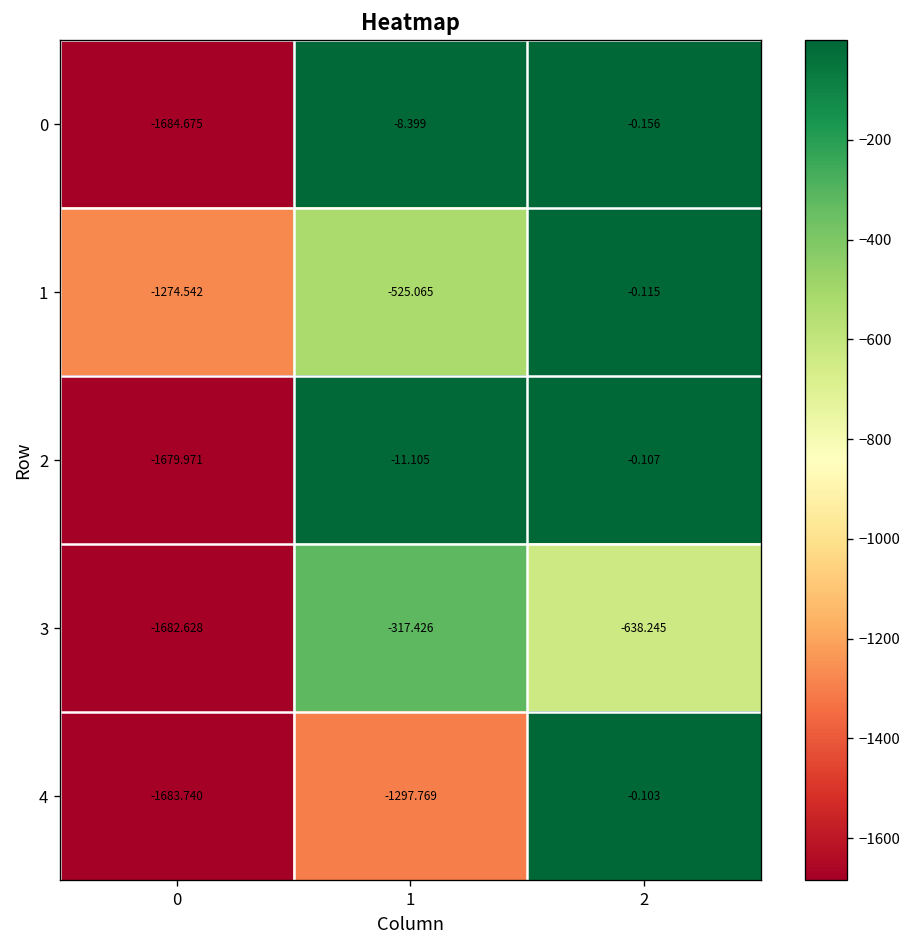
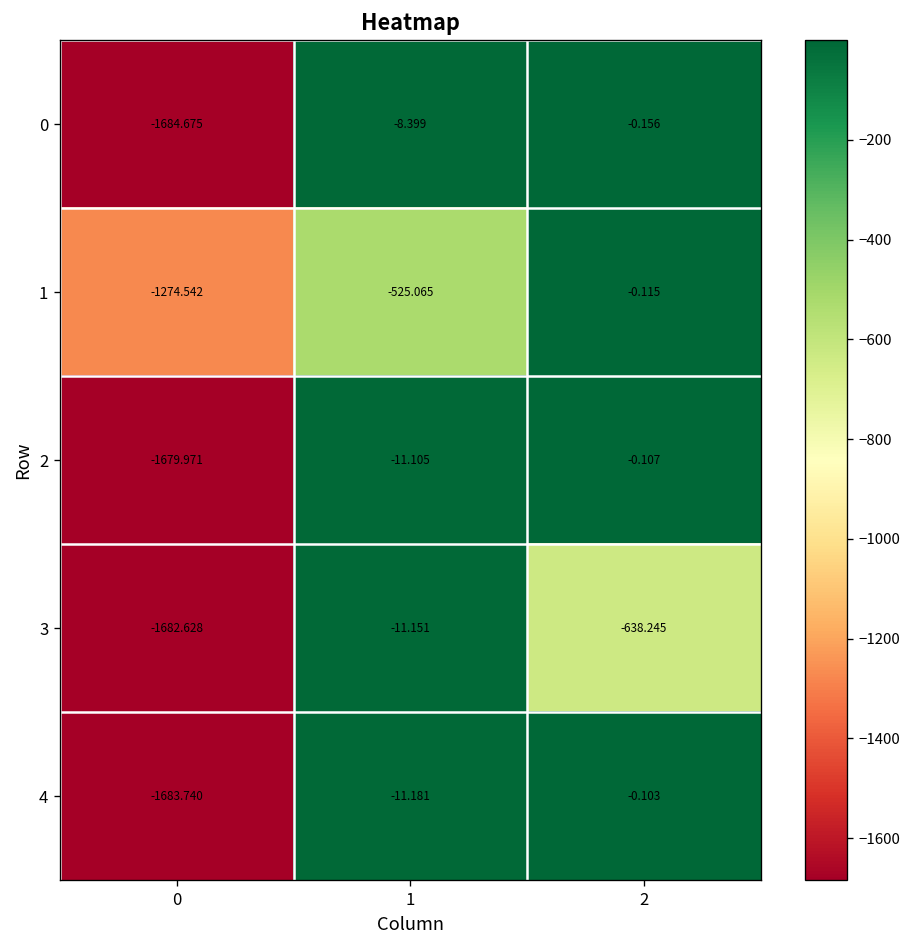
  {
    "0": {
      "0": -1684.675,
      "1": -8.399,
      "2": -0.156
    },
    "1": {
      "0": -1274.542,
      "1": -525.065,
      "2": -0.115
    },
    "2": {
      "0": -1679.971,
      "1": -11.105,
      "2": -0.107
    },
    "3": {
      "0": -1682.628,
-     "1": -317.426,
+     "1": -11.151,
      "2": -638.245
    },
    "4": {
      "0": -1683.740,
-     "1": -1297.769,
+     "1": -11.181,
      "2": -0.103
    }
  }
